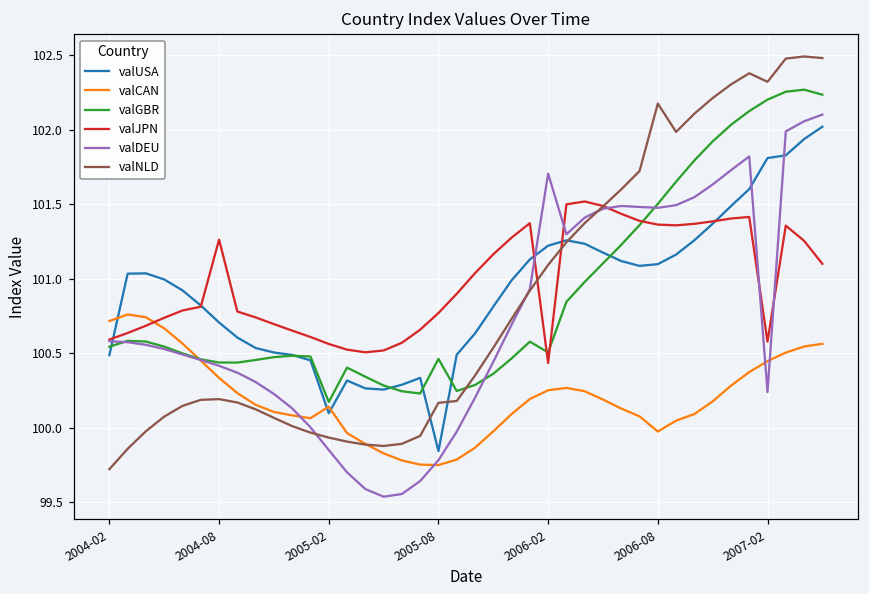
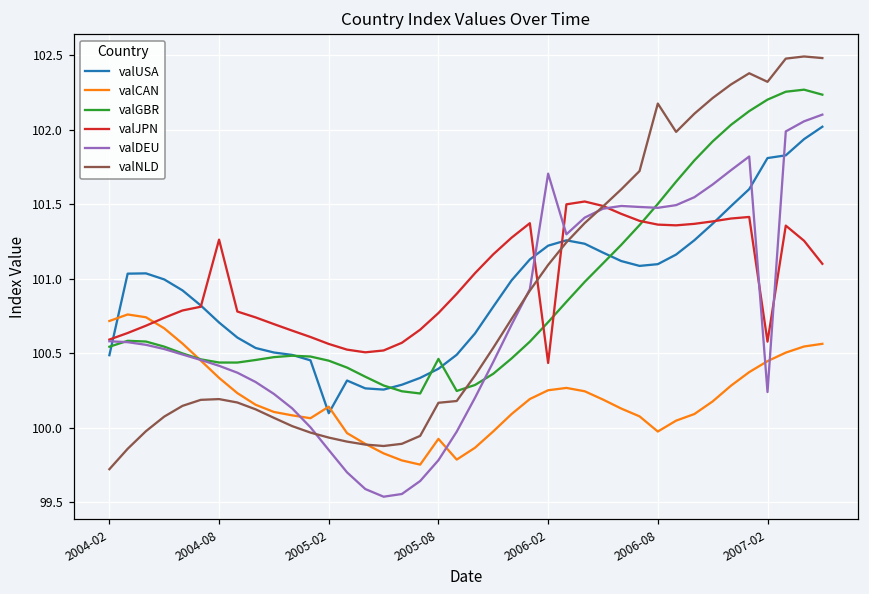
  {
    "valUSA": {
      "2004-02": 100.49,
      "2004-08": 100.71,
      "2005-02": 100.10,
-     "2005-08": 99.84,
+     "2005-08": 100.40,
      "2006-02": 101.22,
      "2006-08": 101.10,
      "2007-02": 101.81
    },
    "valCAN": {
      "2004-02": 100.72,
      "2004-08": 100.33,
      "2005-02": 100.14,
-     "2005-08": 99.75,
+     "2005-08": 99.93,
      "2006-02": 100.25,
      "2006-08": 99.97,
      "2007-02": 100.45
    },
    "valGBR": {
      "2004-02": 100.54,
      "2004-08": 100.44,
-     "2005-02": 100.17,
+     "2005-02": 100.45,
      "2005-08": 100.46,
-     "2006-02": 100.51,
+     "2006-02": 100.71,
      "2006-08": 101.50,
      "2007-02": 102.20
    },
    "valJPN": {
      "2004-08": 101.26,
      "2005-02": 100.56,
      "2005-08": 100.77,
      "2006-02": 100.43,
      "2006-08": 101.36,
      "2007-02": 100.58
    },
    "valDEU": {
      "2004-08": 100.42,
      "2005-02": 99.85,
      "2005-08": 99.78,
      "2006-02": 101.70,
      "2006-08": 101.47,
      "2007-02": 100.24
    },
    "valNLD": {
      "2004-02": 99.72,
      "2004-08": 100.19,
      "2005-02": 99.93,
      "2005-08": 100.17,
      "2006-02": 101.09,
      "2006-08": 102.17,
      "2007-02": 102.32
    }
  }
